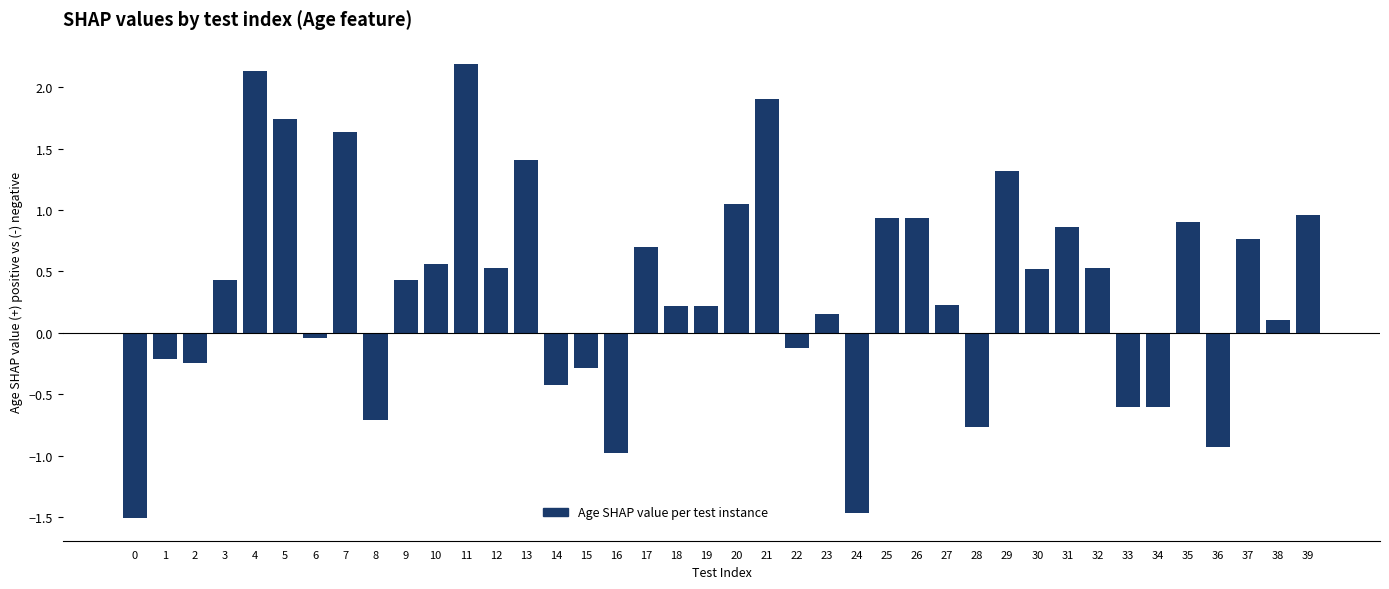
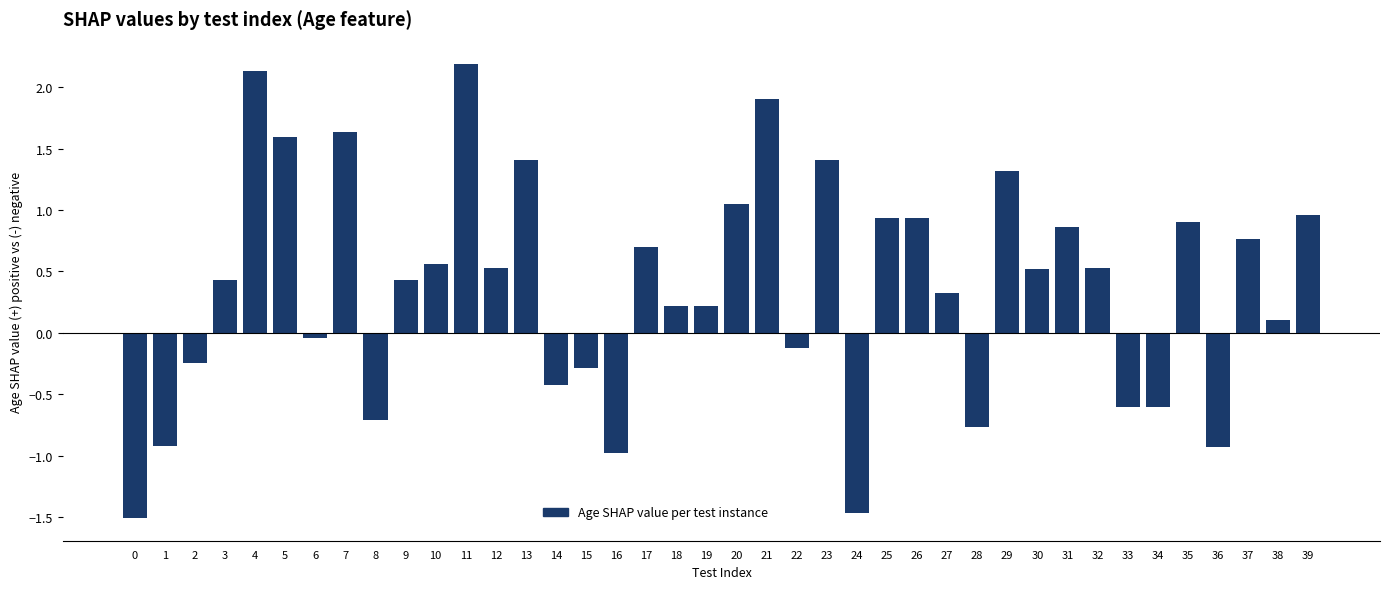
  {
    "0": -1.51,
-   "1": -0.21,
+   "1": -0.92,
    "2": -0.25,
    "3": 0.43,
    "4": 2.13,
-   "5": 1.74,
+   "5": 1.59,
    "6": -0.04,
    "7": 1.64,
    "8": -0.71,
    "9": 0.43,
    "10": 0.56,
    "11": 2.19,
    "12": 0.53,
    "13": 1.41,
    "14": -0.42,
    "15": -0.29,
    "16": -0.98,
    "17": 0.70,
    "18": 0.22,
    "19": 0.22,
    "20": 1.05,
    "21": 1.90,
    "22": -0.13,
-   "23": 0.15,
+   "23": 1.40,
    "24": -1.47,
    "25": 0.93,
    "26": 0.93,
-   "27": 0.23,
+   "27": 0.33,
    "28": -0.76,
    "29": 1.32,
    "30": 0.52,
    "31": 0.86,
    "32": 0.53,
    "33": -0.61,
    "34": -0.61,
    "35": 0.90,
    "36": -0.93,
    "37": 0.77,
    "38": 0.11,
    "39": 0.96
  }
